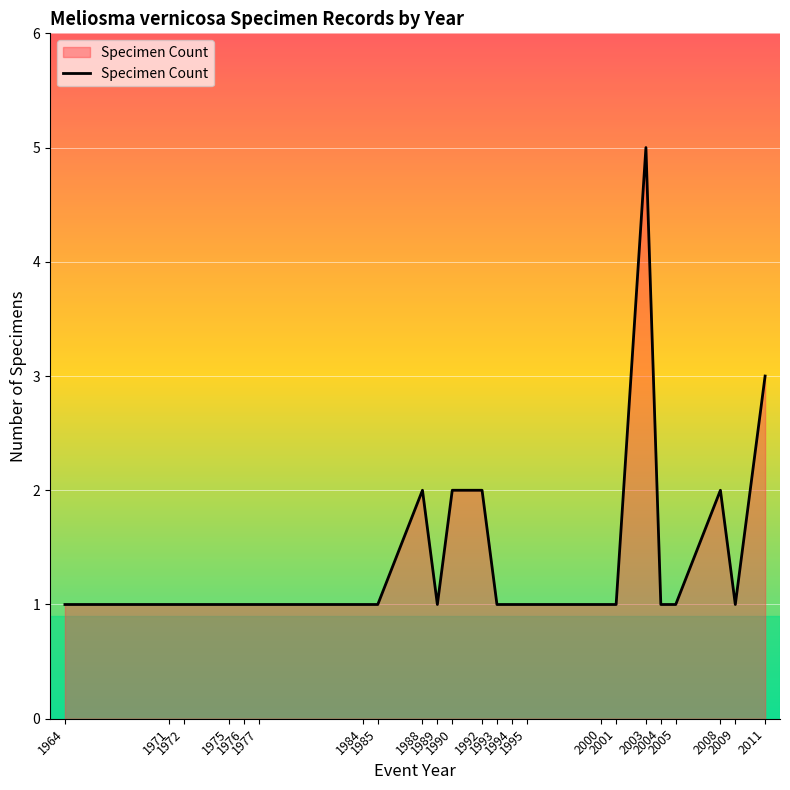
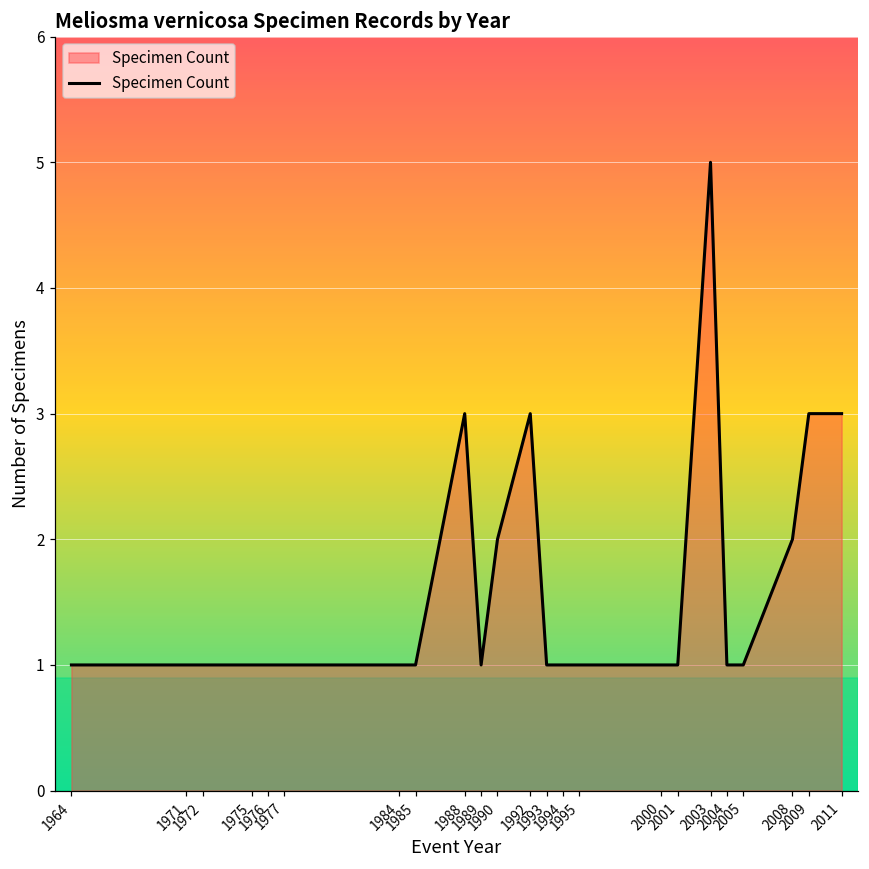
  {
    "1964": 1,
    "1971": 1,
    "1972": 1,
    "1975": 1,
    "1976": 1,
    "1977": 1,
    "1984": 1,
    "1985": 1,
-   "1988": 2,
+   "1988": 3,
    "1989": 1,
    "1990": 2,
-   "1992": 2,
+   "1992": 3,
    "1993": 1,
    "1994": 1,
    "1995": 1,
    "2000": 1,
    "2001": 1,
    "2003": 5,
    "2004": 1,
    "2005": 1,
    "2008": 2,
-   "2009": 1,
+   "2009": 3,
    "2011": 3
  }
